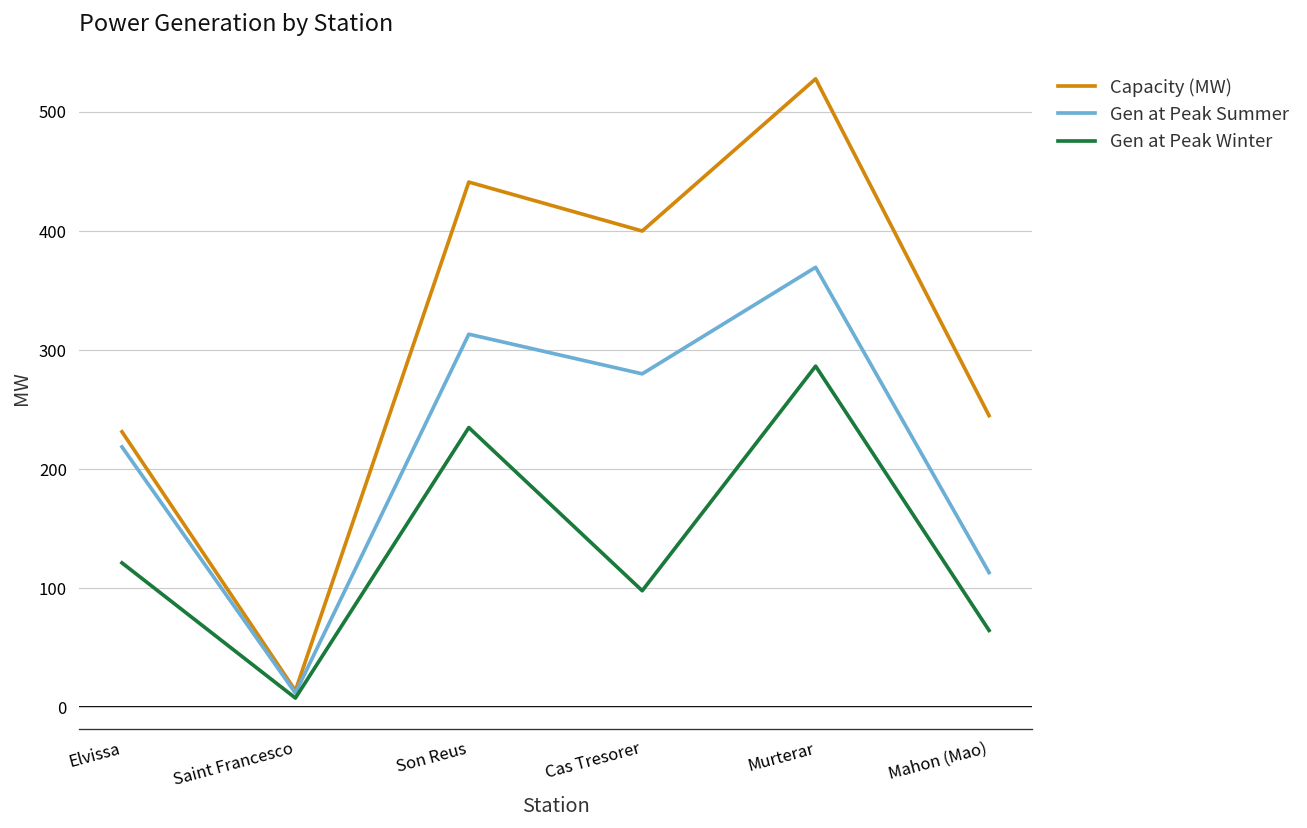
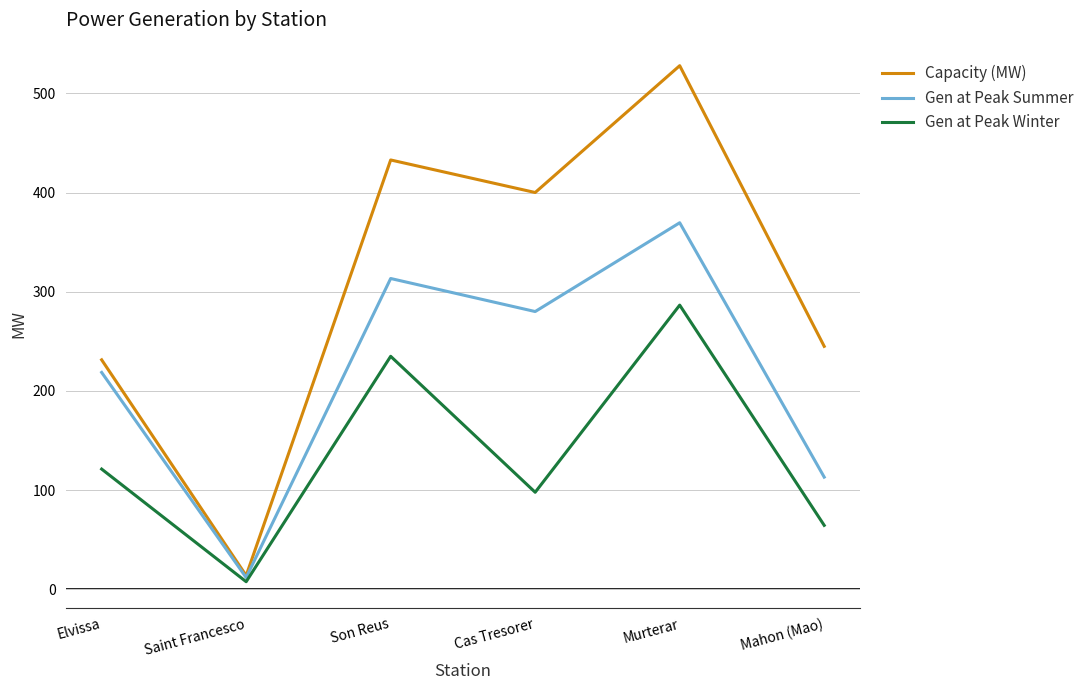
  {
    "Capacity (MW)": {
      "Elvissa": 230,
-     "Son Reus": 440,
+     "Son Reus": 430,
      "Cas Tresorer": 400,
      "Murterar": 530,
      "Mahon (Mao)": 250
    },
    "Gen at Peak Summer": {
      "Elvissa": 220,
      "Son Reus": 310,
      "Cas Tresorer": 280,
      "Murterar": 370,
      "Mahon (Mao)": 110
    },
    "Gen at Peak Winter": {
      "Elvissa": 120,
      "Saint Francesco": 10,
      "Son Reus": 230,
      "Cas Tresorer": 100,
      "Murterar": 290,
      "Mahon (Mao)": 60
    }
  }
